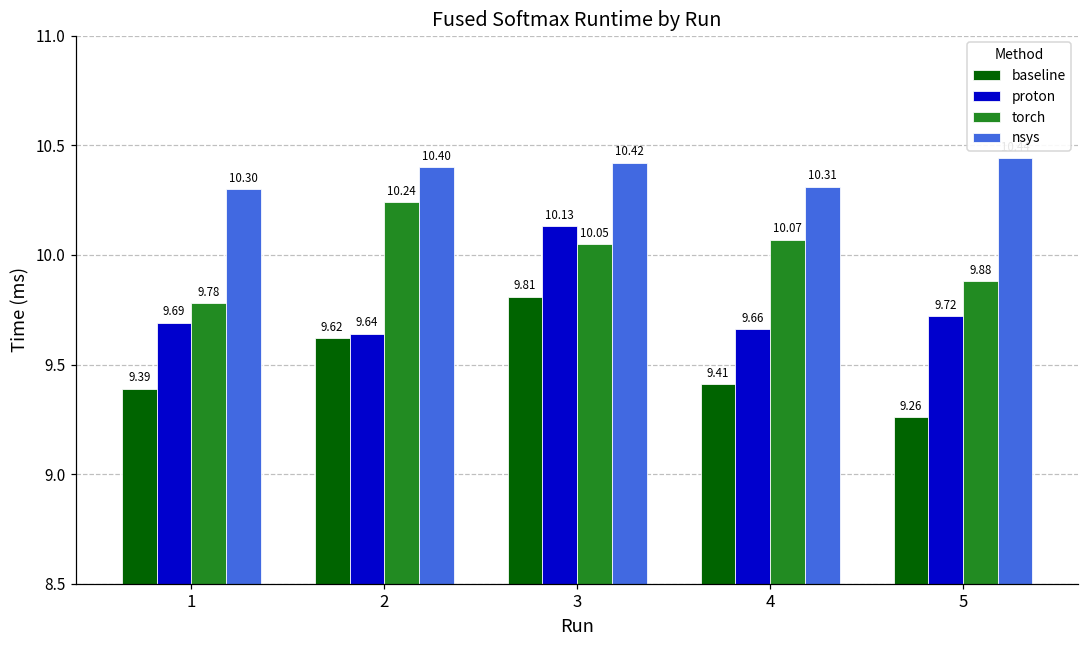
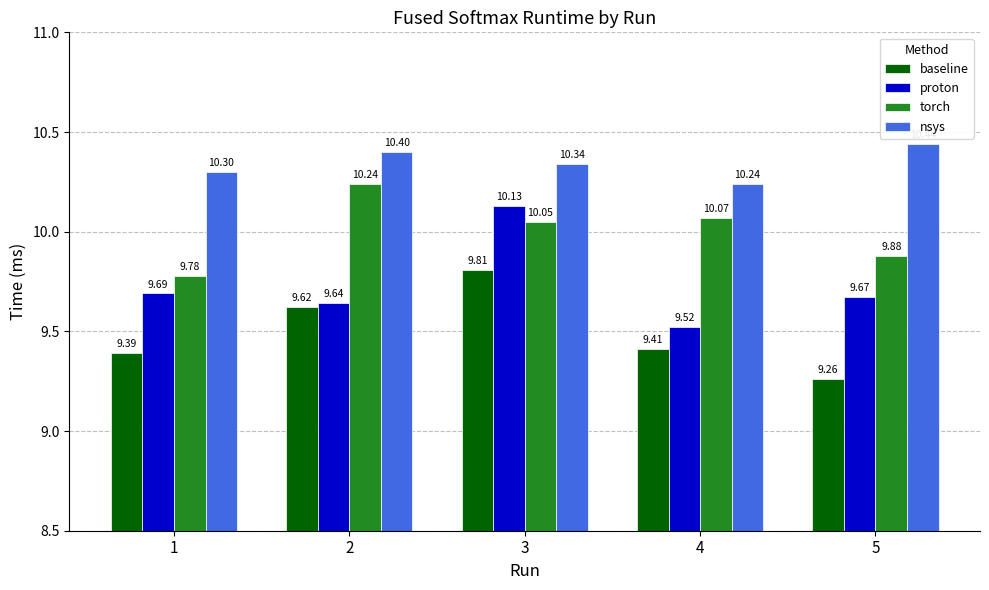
  {
    "baseline": {
      "1": 9.39,
      "2": 9.62,
      "3": 9.81,
      "4": 9.41,
      "5": 9.26
    },
    "proton": {
      "1": 9.69,
      "2": 9.64,
      "3": 10.13,
-     "4": 9.66,
-     "5": 9.72
+     "4": 9.52,
+     "5": 9.67
    },
    "torch": {
      "1": 9.78,
      "2": 10.24,
      "3": 10.05,
      "4": 10.07,
      "5": 9.88
    },
    "nsys": {
      "1": 10.30,
      "2": 10.40,
-     "3": 10.42,
-     "4": 10.31
+     "3": 10.34,
+     "4": 10.24
    }
  }
